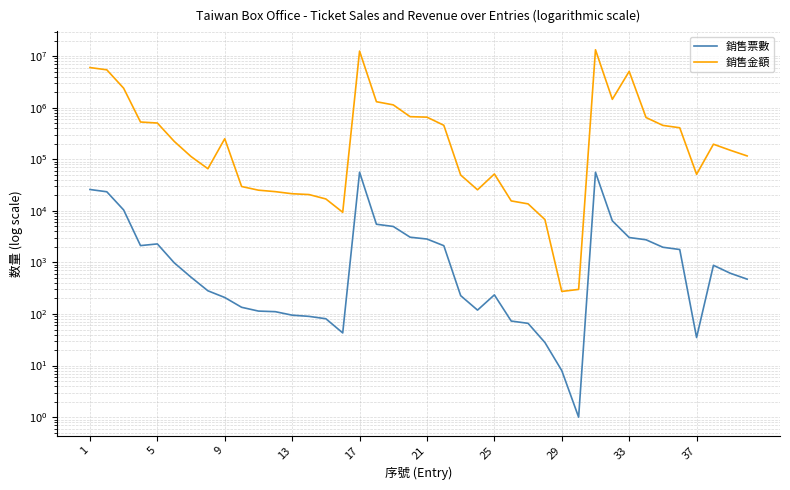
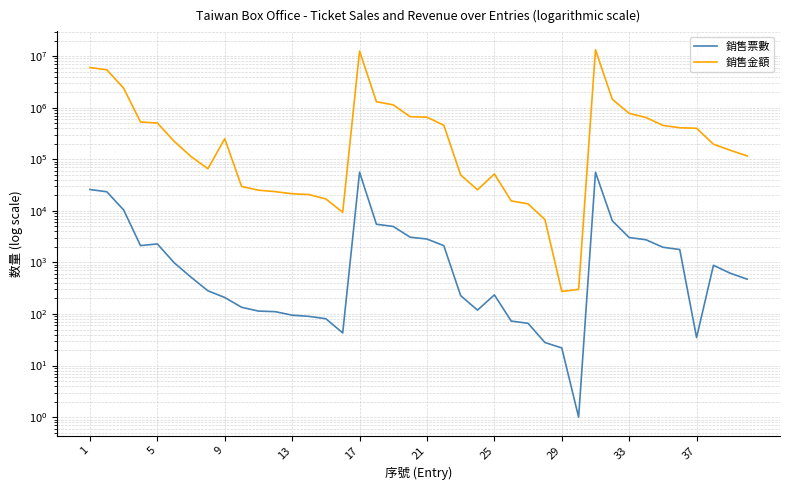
  {
    "銷售票數": {
      "1": 30000,
      "5": 2000,
      "9": 210,
      "13": 100,
      "17": 60000,
      "21": 3000,
      "25": 200,
-     "29": 8,
+     "29": 22,
      "33": 3000,
      "37": 40
    },
    "銷售金額": {
      "1": 6000000,
      "5": 500000,
      "9": 300000,
      "13": 21000,
      "17": 13000000,
      "21": 700000,
      "25": 50000,
      "29": 300,
-     "33": 5000000,
-     "37": 50000
+     "33": 800000,
+     "37": 400000
    }
  }
